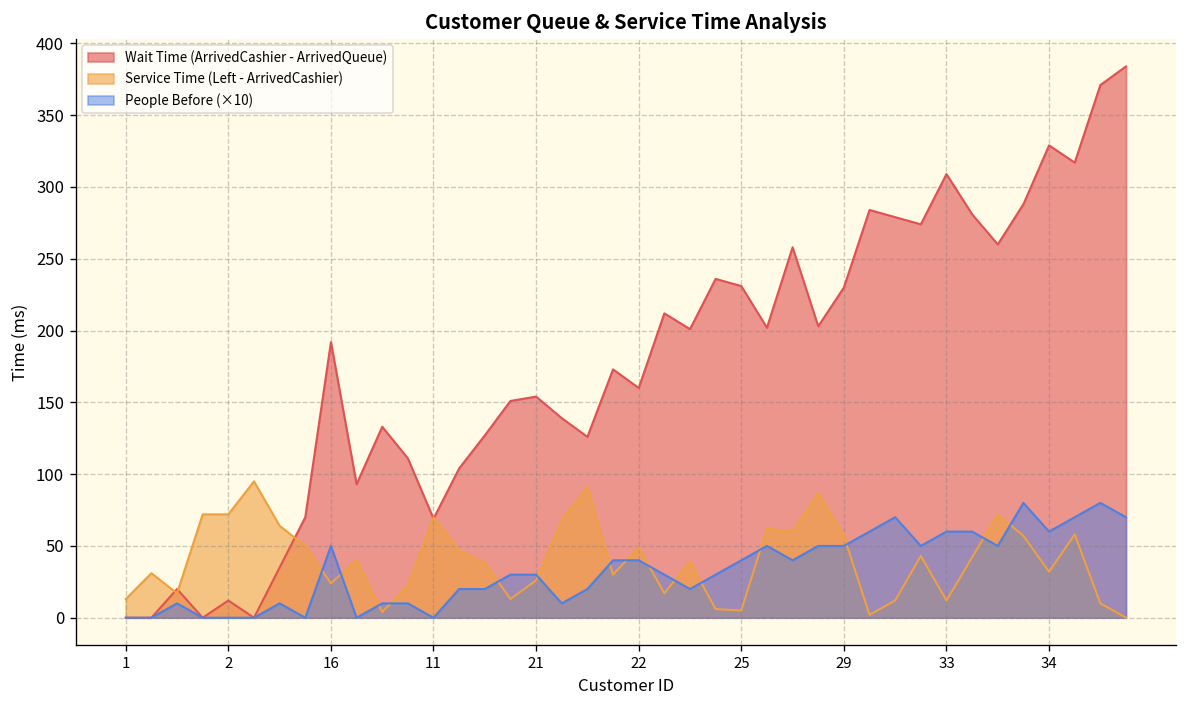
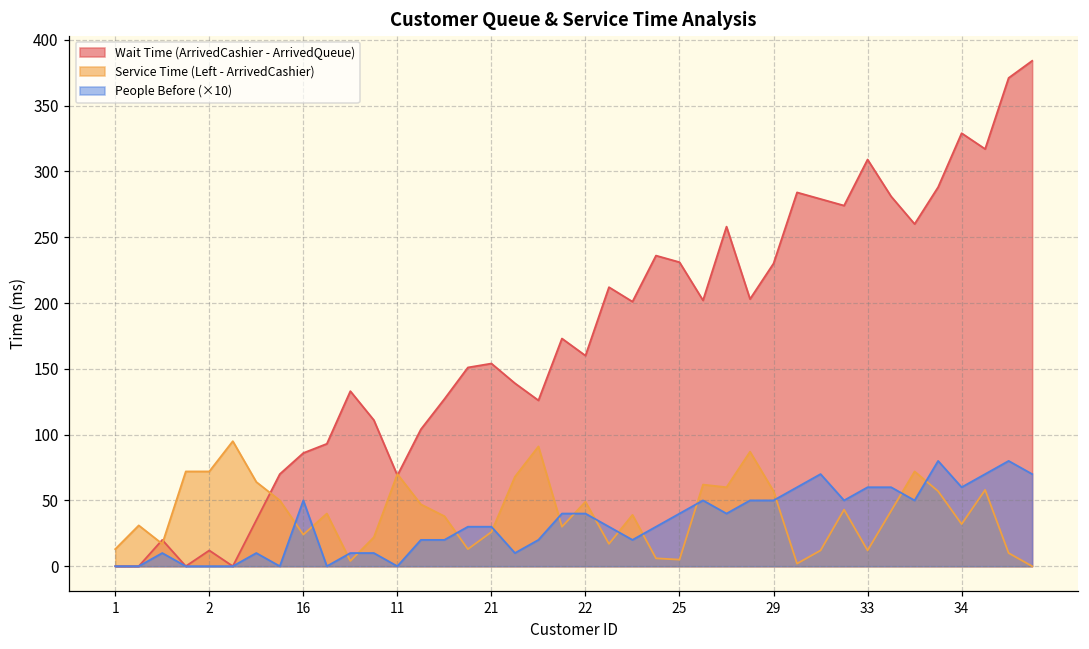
  {
    "Wait Time (ArrivedCashier - ArrivedQueue)": {
-     "16": 192
+     "16": 86
    },
    "Service Time (Left - ArrivedCashier)": {
      "16": 24
    },
    "People Before (×10)": {
      "16": 50
    }
  }
